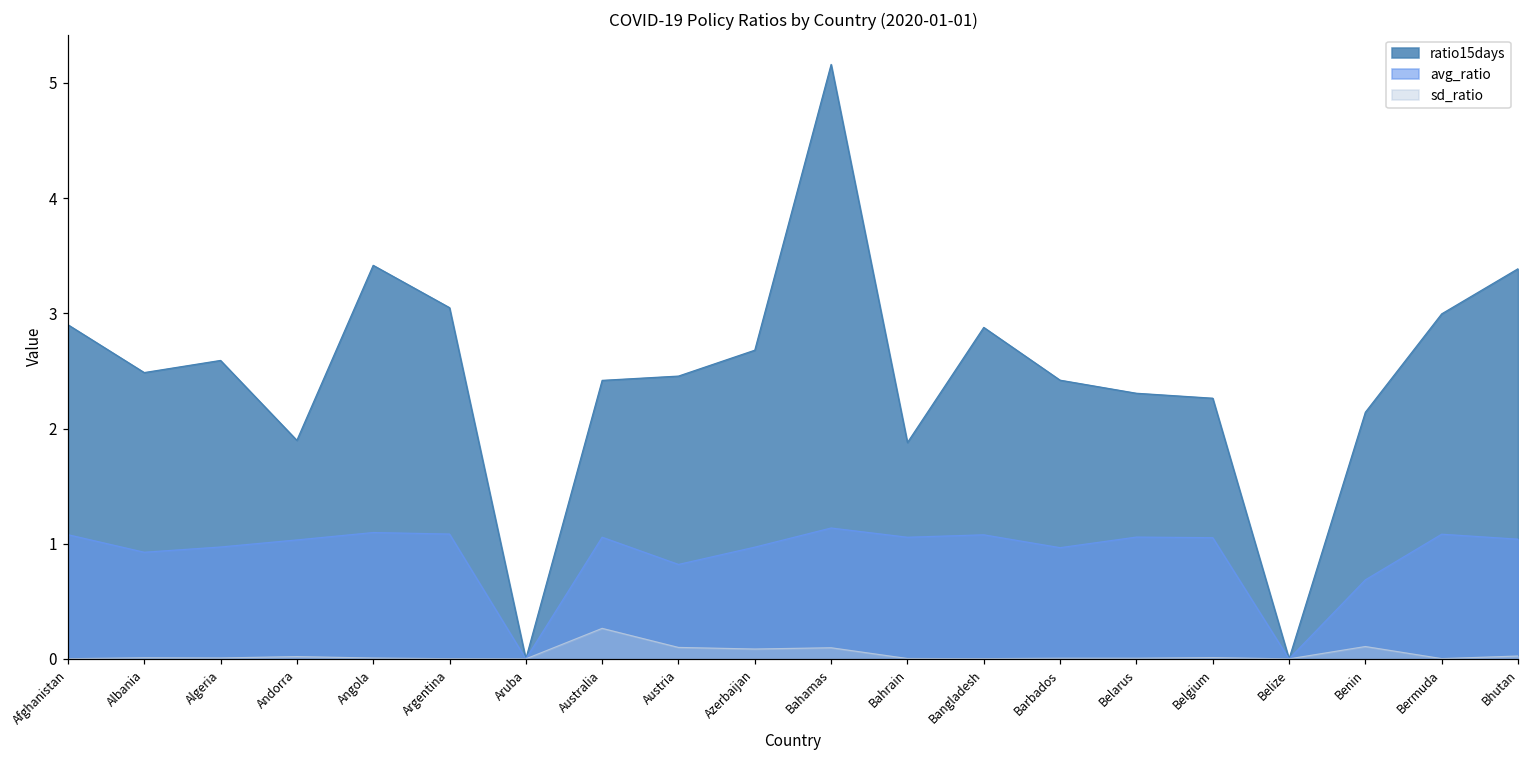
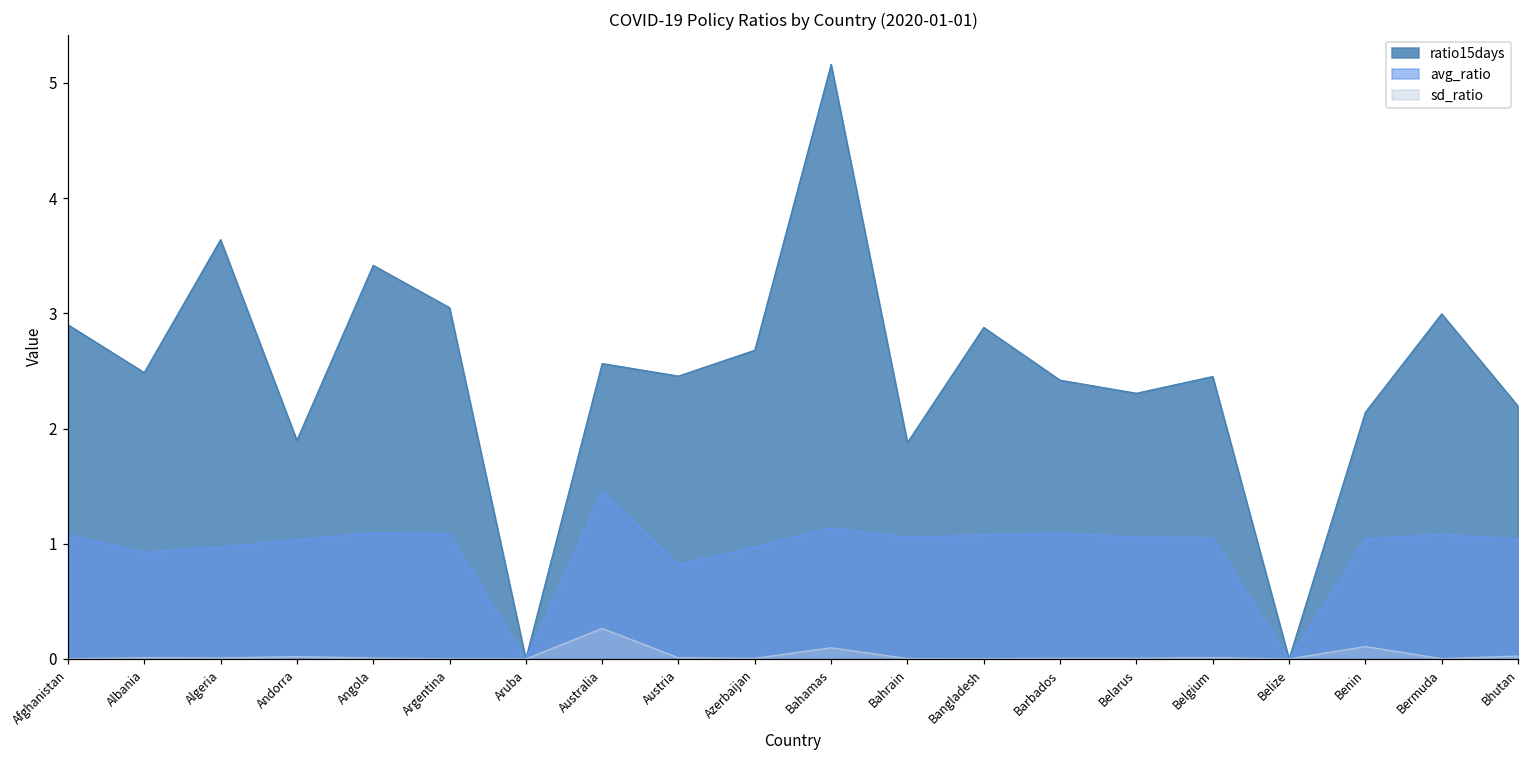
  {
    "ratio15days": {
      "Afghanistan": 2.90,
      "Albania": 2.49,
-     "Algeria": 2.59,
+     "Algeria": 3.64,
      "Andorra": 1.90,
      "Angola": 3.42,
      "Argentina": 3.05,
-     "Australia": 2.42,
+     "Australia": 2.56,
      "Austria": 2.46,
      "Azerbaijan": 2.68,
      "Bahamas": 5.16,
      "Bahrain": 1.88,
      "Bangladesh": 2.88,
      "Barbados": 2.42,
      "Belarus": 2.31,
-     "Belgium": 2.26,
+     "Belgium": 2.45,
      "Benin": 2.14,
      "Bermuda": 3.00,
-     "Bhutan": 3.39
+     "Bhutan": 2.19
    },
    "avg_ratio": {
      "Afghanistan": 1.08,
      "Albania": 0.93,
      "Algeria": 0.97,
      "Andorra": 1.03,
      "Angola": 1.10,
      "Argentina": 1.08,
-     "Australia": 1.06,
+     "Australia": 1.46,
      "Austria": 0.82,
      "Azerbaijan": 0.97,
      "Bahamas": 1.14,
      "Bahrain": 1.06,
      "Bangladesh": 1.08,
-     "Barbados": 0.97,
+     "Barbados": 1.09,
      "Belarus": 1.06,
      "Belgium": 1.05,
-     "Benin": 0.69,
+     "Benin": 1.04,
      "Bermuda": 1.08,
      "Bhutan": 1.04
    },
    "sd_ratio": {
      "Afghanistan": 0.00,
      "Albania": 0.01,
      "Algeria": 0.01,
      "Andorra": 0.02,
      "Angola": 0.01,
      "Argentina": 0.00,
      "Australia": 0.26,
-     "Austria": 0.10,
-     "Azerbaijan": 0.09,
+     "Austria": 0.01,
+     "Azerbaijan": 0.01,
      "Bahamas": 0.10,
      "Bahrain": 0.00,
      "Bangladesh": 0.00,
      "Barbados": 0.01,
      "Belarus": 0.01,
      "Belgium": 0.01,
      "Benin": 0.11,
      "Bermuda": 0.00,
      "Bhutan": 0.02
    }
  }
